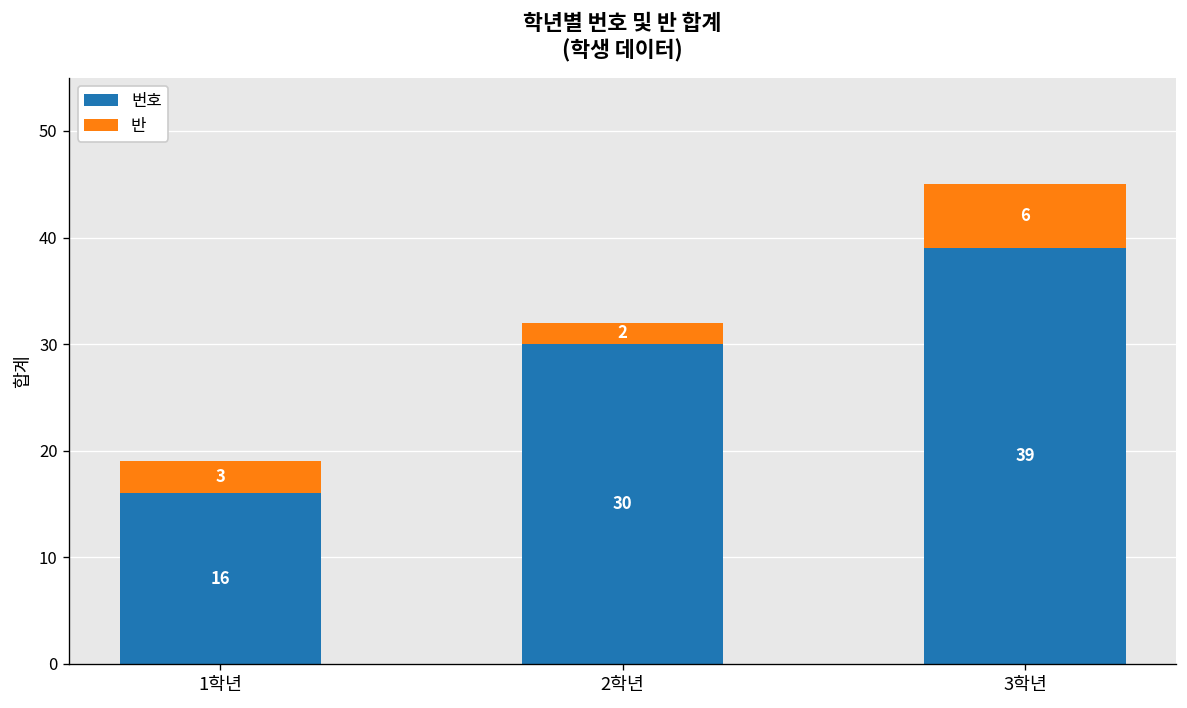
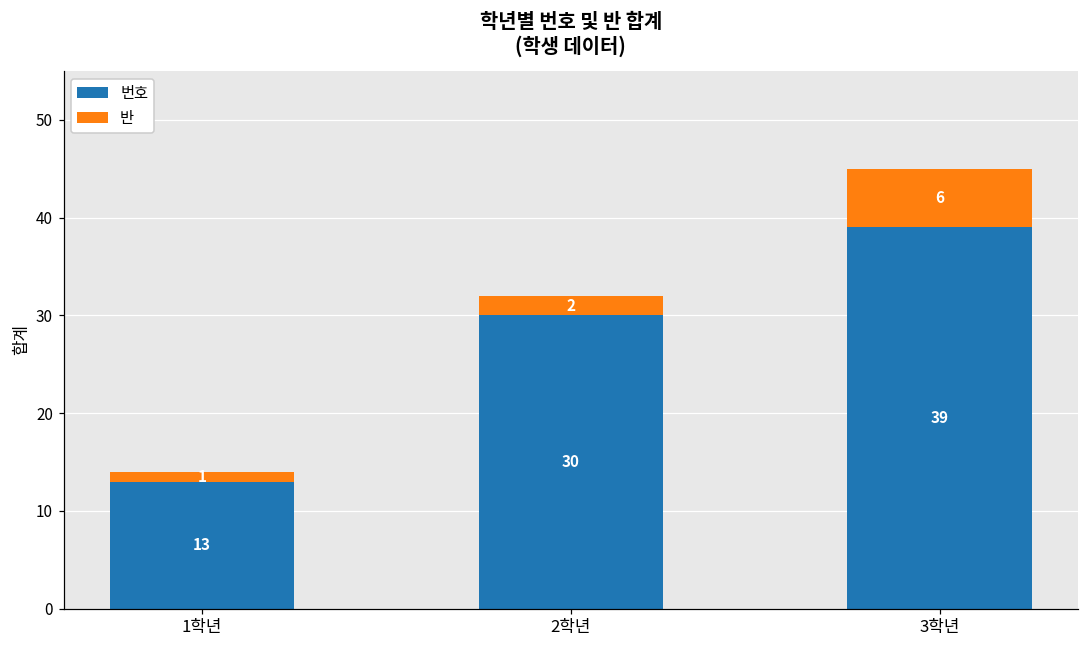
  {
    "번호": {
-     "1학년": 16,
+     "1학년": 13,
      "2학년": 30,
      "3학년": 39
    },
    "반": {
-     "1학년": 3,
+     "1학년": 1,
      "2학년": 2,
      "3학년": 6
    }
  }
